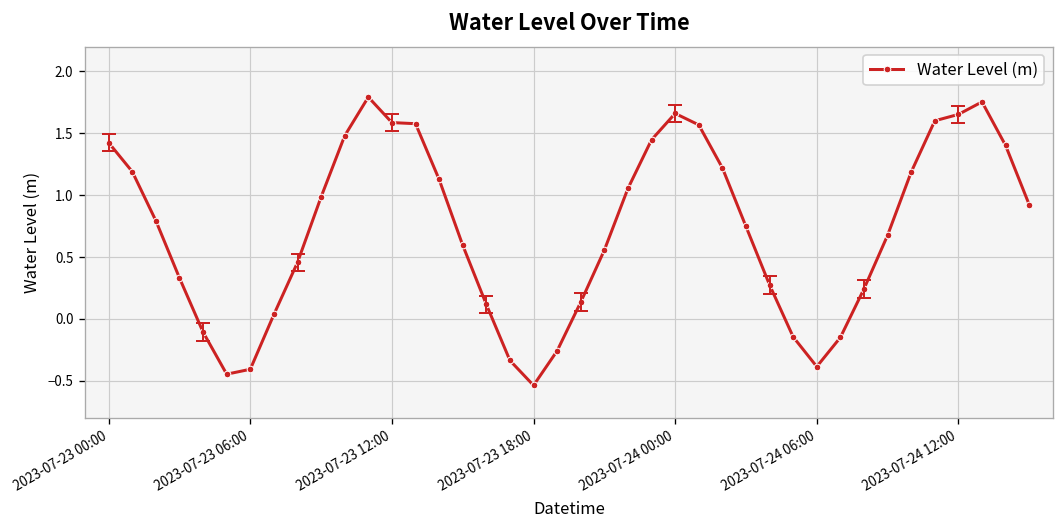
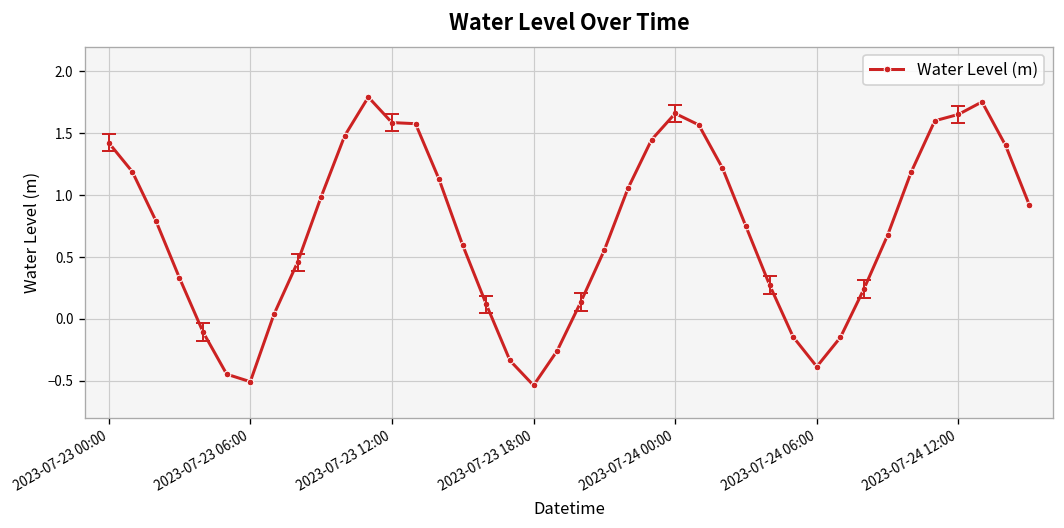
  {
    "Water Level (m)": {
      "2023-07-23 00:00": 1.42,
-     "2023-07-23 06:00": -0.41,
+     "2023-07-23 06:00": -0.51,
      "2023-07-23 12:00": 1.59,
      "2023-07-23 18:00": -0.54,
      "2023-07-24 00:00": 1.66,
      "2023-07-24 06:00": -0.39,
      "2023-07-24 12:00": 1.65
    }
  }
